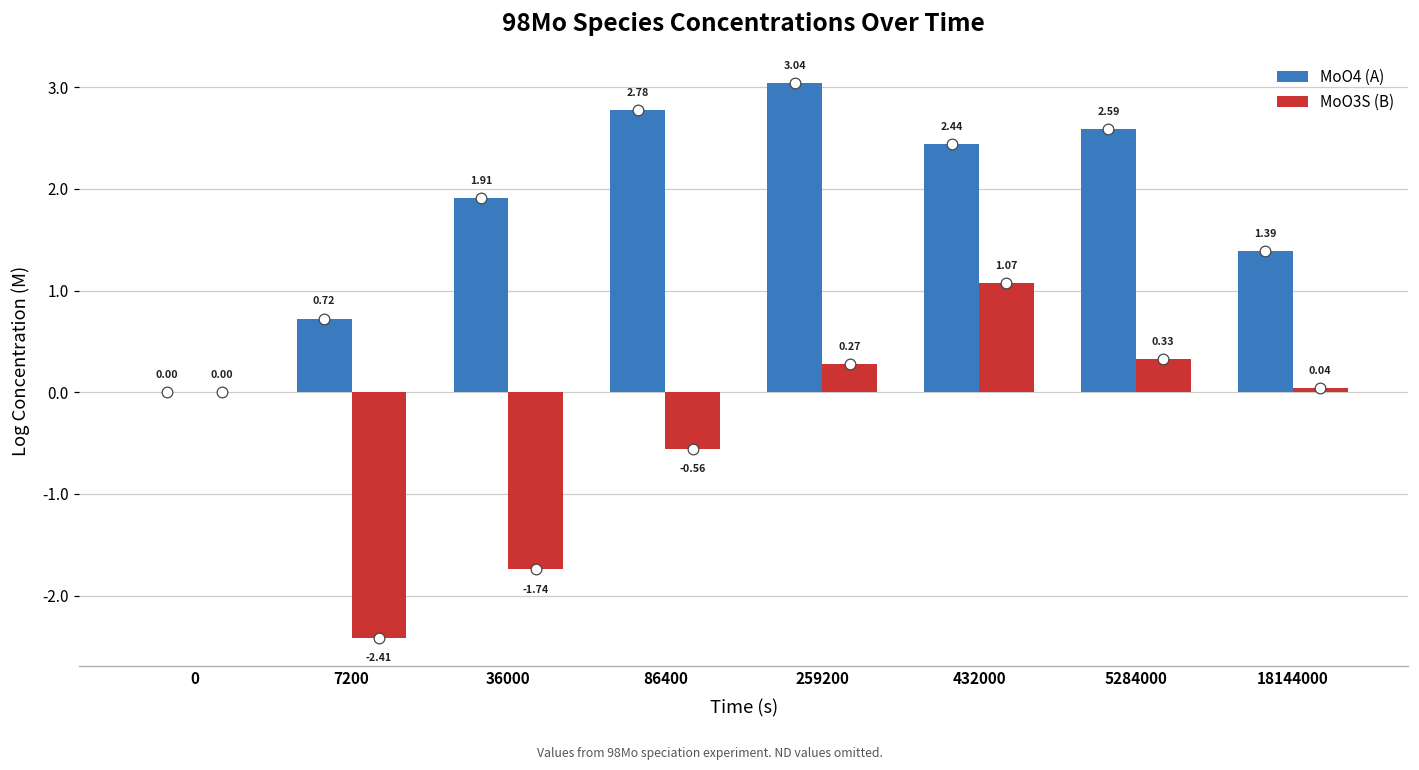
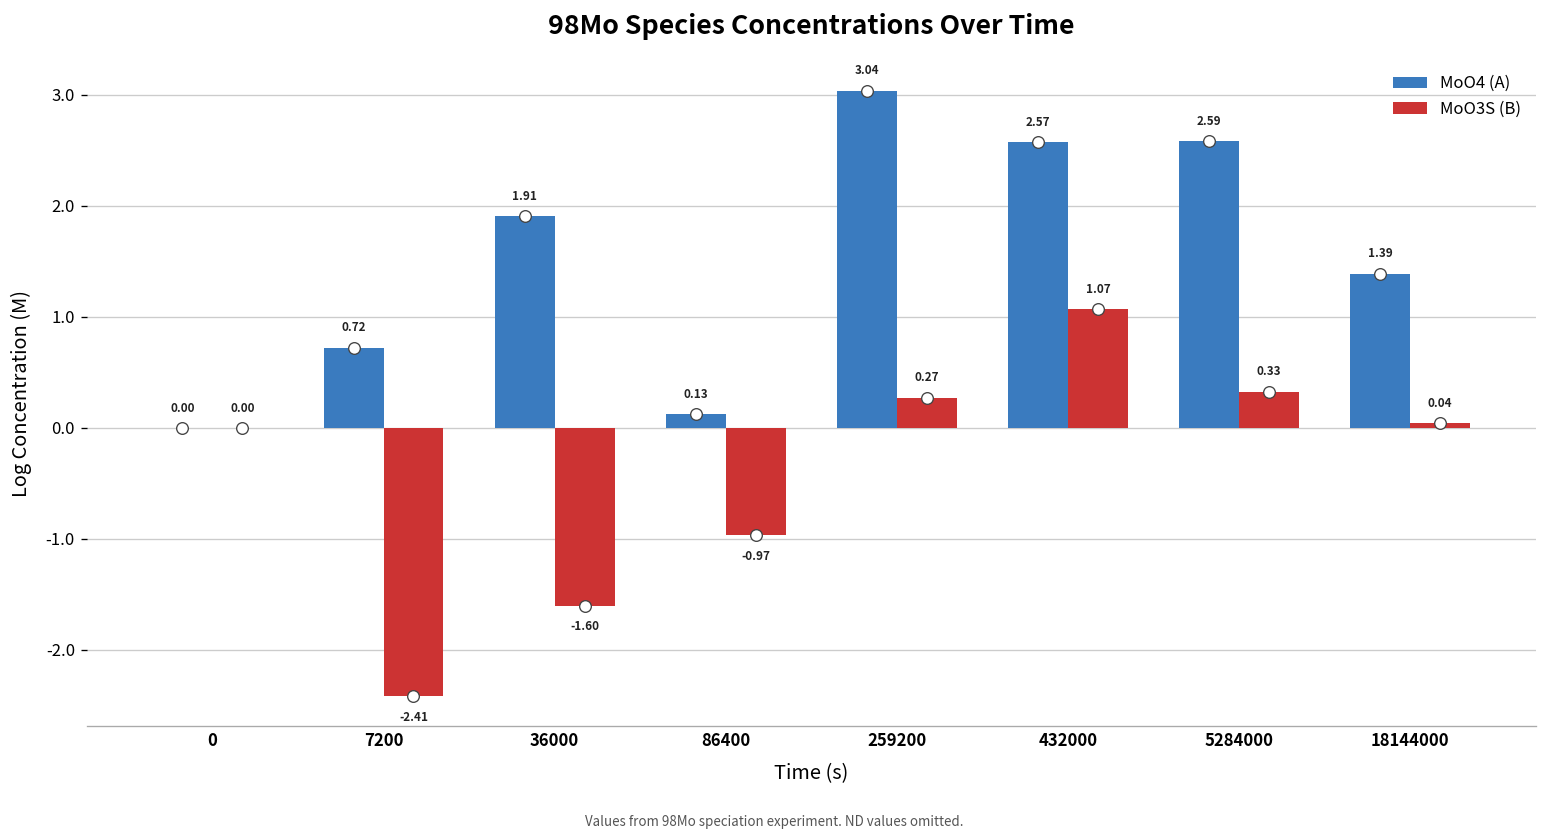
  {
    "MoO4 (A)": {
      "0": 0.00,
      "7200": 0.72,
      "36000": 1.91,
-     "86400": 2.78,
+     "86400": 0.13,
      "259200": 3.04,
-     "432000": 2.44,
+     "432000": 2.57,
      "5284000": 2.59,
      "18144000": 1.39
    },
    "MoO3S (B)": {
      "0": 0.00,
      "7200": -2.41,
-     "36000": -1.74,
-     "86400": -0.56,
+     "36000": -1.60,
+     "86400": -0.97,
      "259200": 0.27,
      "432000": 1.07,
      "5284000": 0.33,
      "18144000": 0.04
    }
  }
